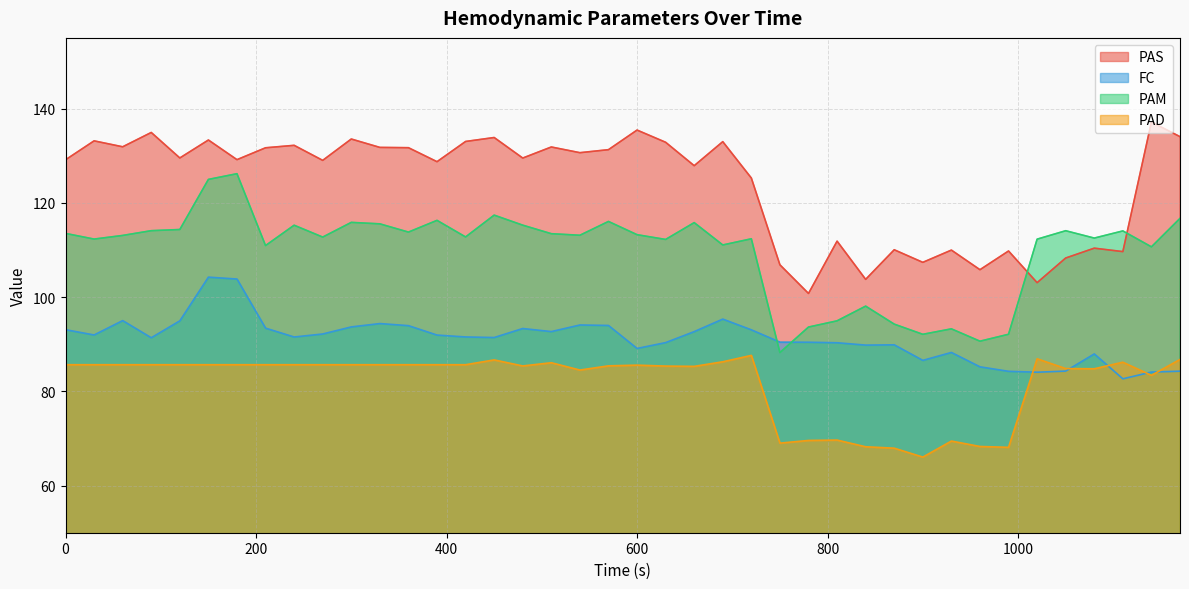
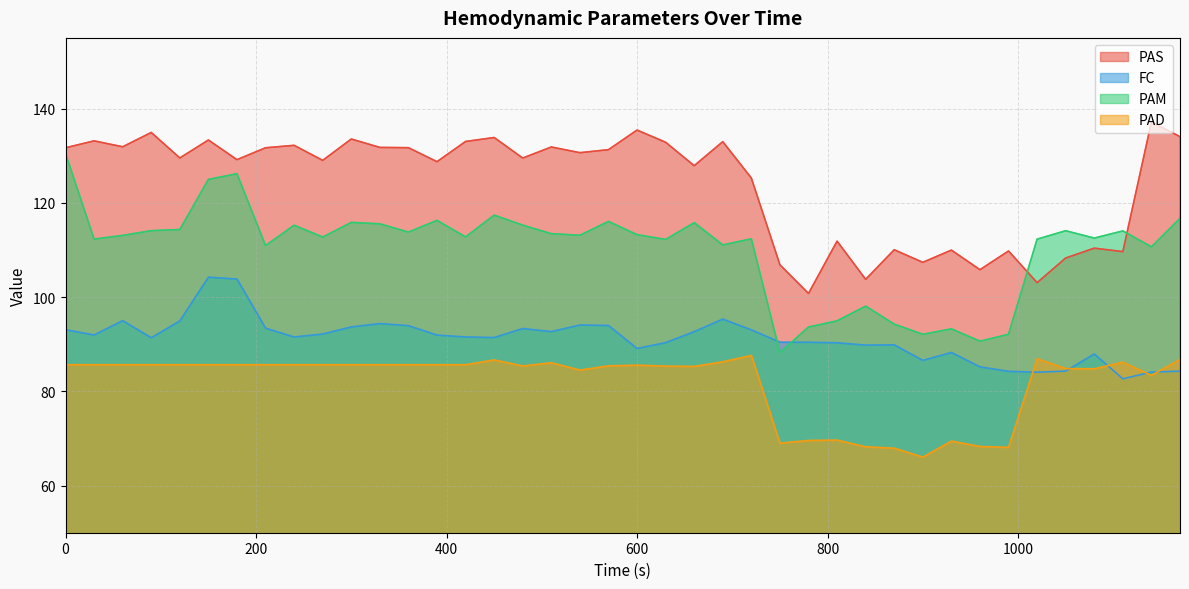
  {
    "PAS": {
-     "0": 129,
+     "0": 132,
      "600": 135
    },
    "FC": {
      "0": 93,
      "600": 89
    },
    "PAM": {
-     "0": 114,
+     "0": 130,
      "600": 113
    },
    "PAD": {
      "0": 86,
      "600": 86
    }
  }
